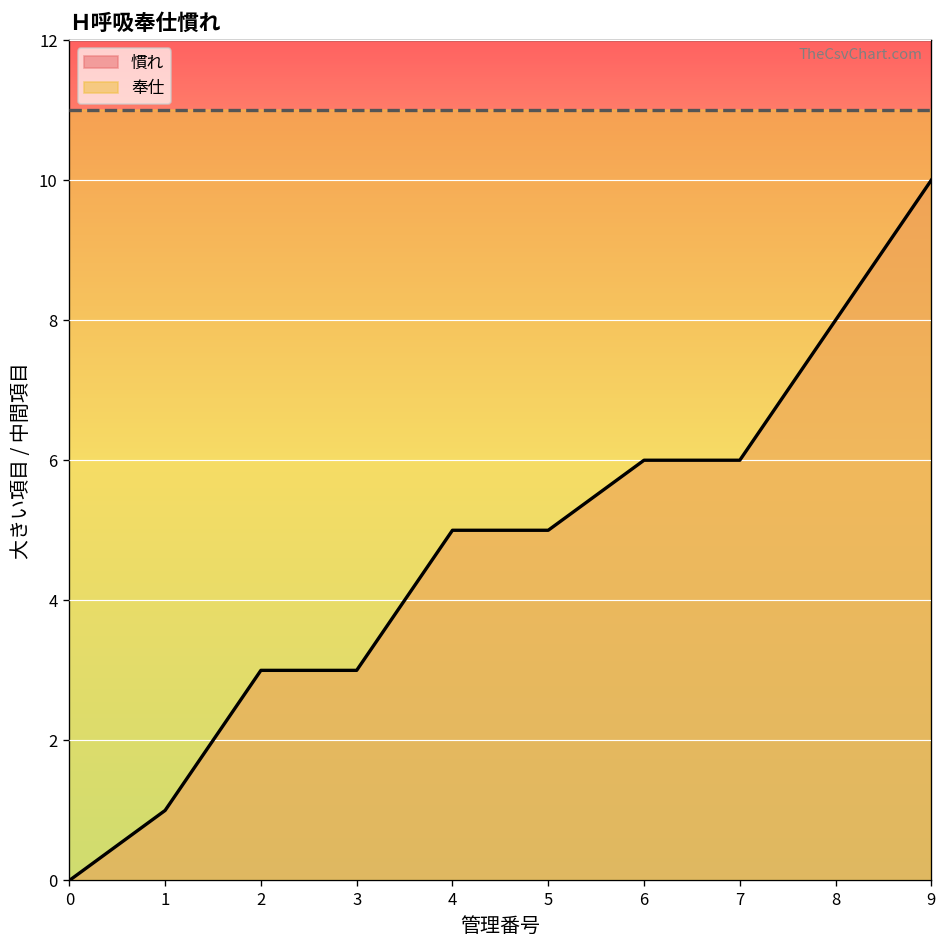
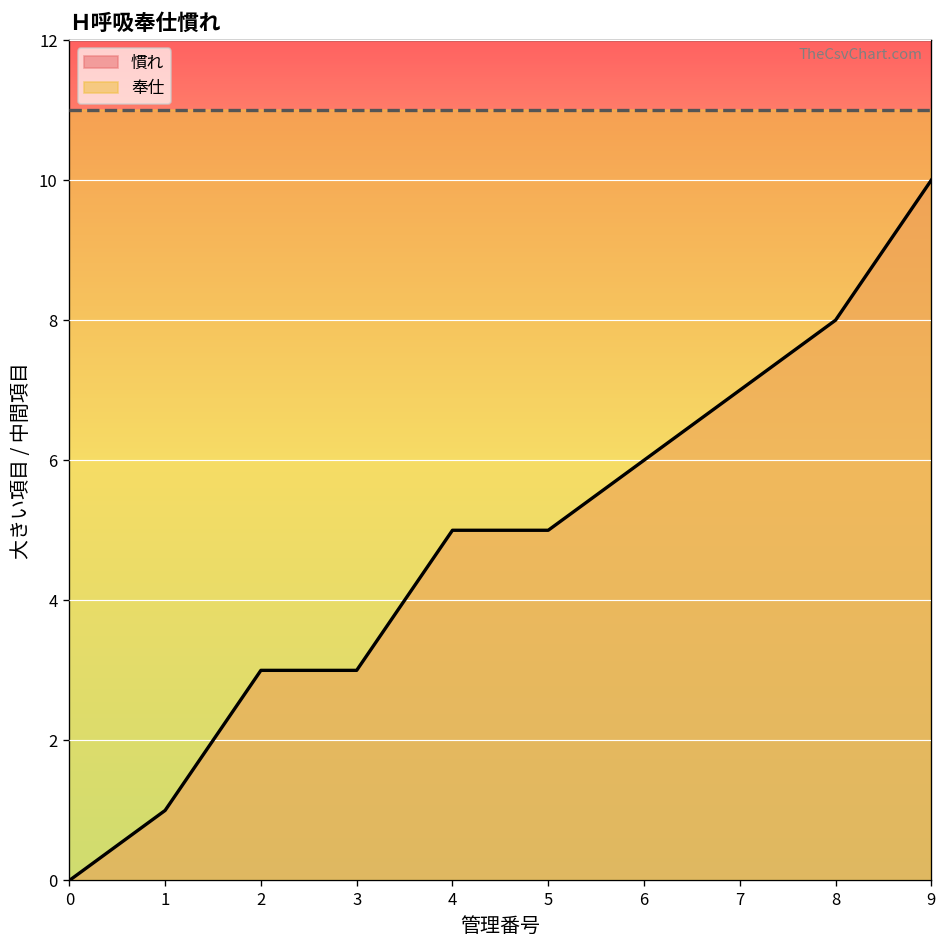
  {
    "慣れ": {
      "0": 0,
      "1": 1,
      "2": 3,
      "3": 3,
      "4": 5,
      "5": 5,
      "6": 6,
-     "7": 6,
+     "7": 7,
      "8": 8,
      "9": 10
    },
    "奉仕": {
      "0": 11,
      "1": 11,
      "2": 11,
      "3": 11,
      "4": 11,
      "5": 11,
      "6": 11,
      "7": 11,
      "8": 11,
      "9": 11
    }
  }
